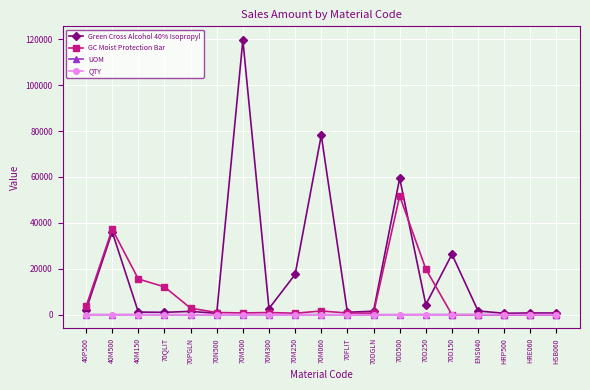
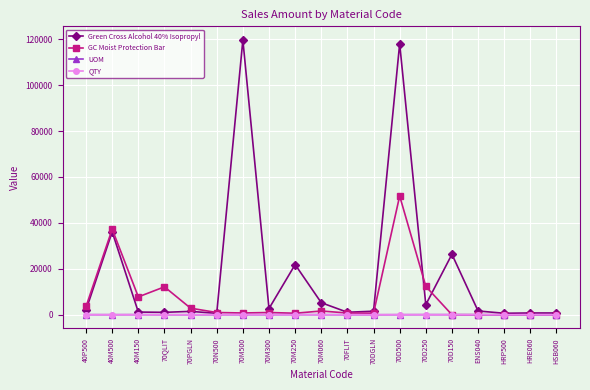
  {
    "Green Cross Alcohol 40% Isopropyl": {
      "40P500": 2000,
      "40M500": 36000,
      "70PGLN": 1000,
      "70M500": 120000,
      "70M300": 3000,
-     "70M250": 18000,
-     "70M060": 78000,
-     "70D500": 59000,
+     "70M250": 22000,
+     "70M060": 5000,
+     "70D500": 118000,
      "70D250": 4000,
      "70D150": 26000,
      "ENS040": 2000
    },
    "GC Moist Protection Bar": {
      "40P500": 4000,
      "40M500": 37000,
-     "40M150": 16000,
+     "40M150": 8000,
      "70QLIT": 12000,
      "70PGLN": 3000,
      "70M060": 2000,
      "70D500": 52000,
-     "70D250": 20000
+     "70D250": 12000
    },
    "QTY": {
      "40P500": 0,
      "40M500": 0,
      "40M150": 0,
      "70PGLN": 0,
      "70M060": 0,
      "70D500": 0,
      "70D250": 0
    }
  }
